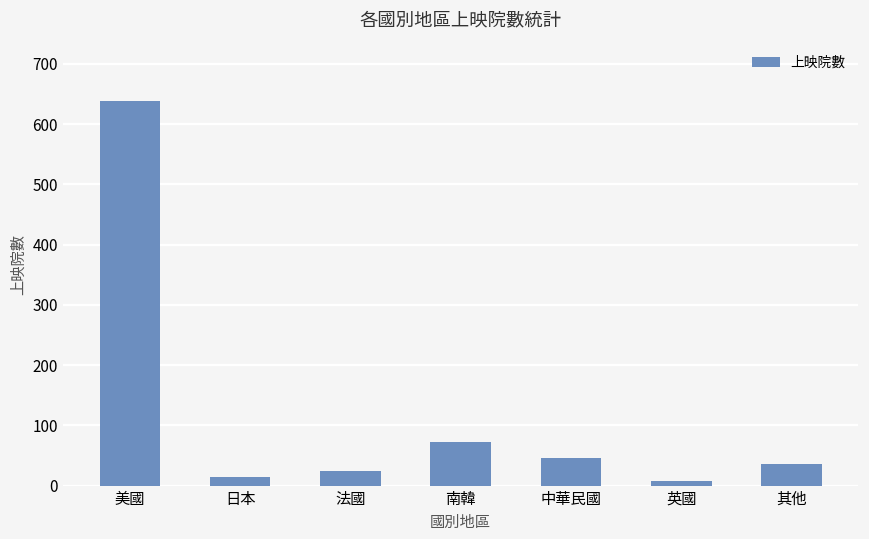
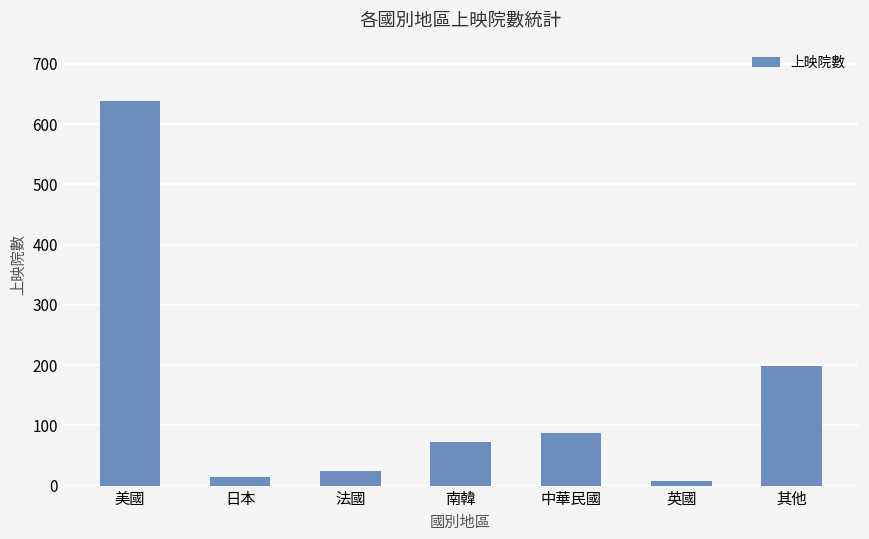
  {
    "美國": 640,
    "日本": 20,
    "法國": 30,
    "南韓": 70,
-   "中華民國": 50,
+   "中華民國": 90,
    "英國": 10,
-   "其他": 40
+   "其他": 200
  }
